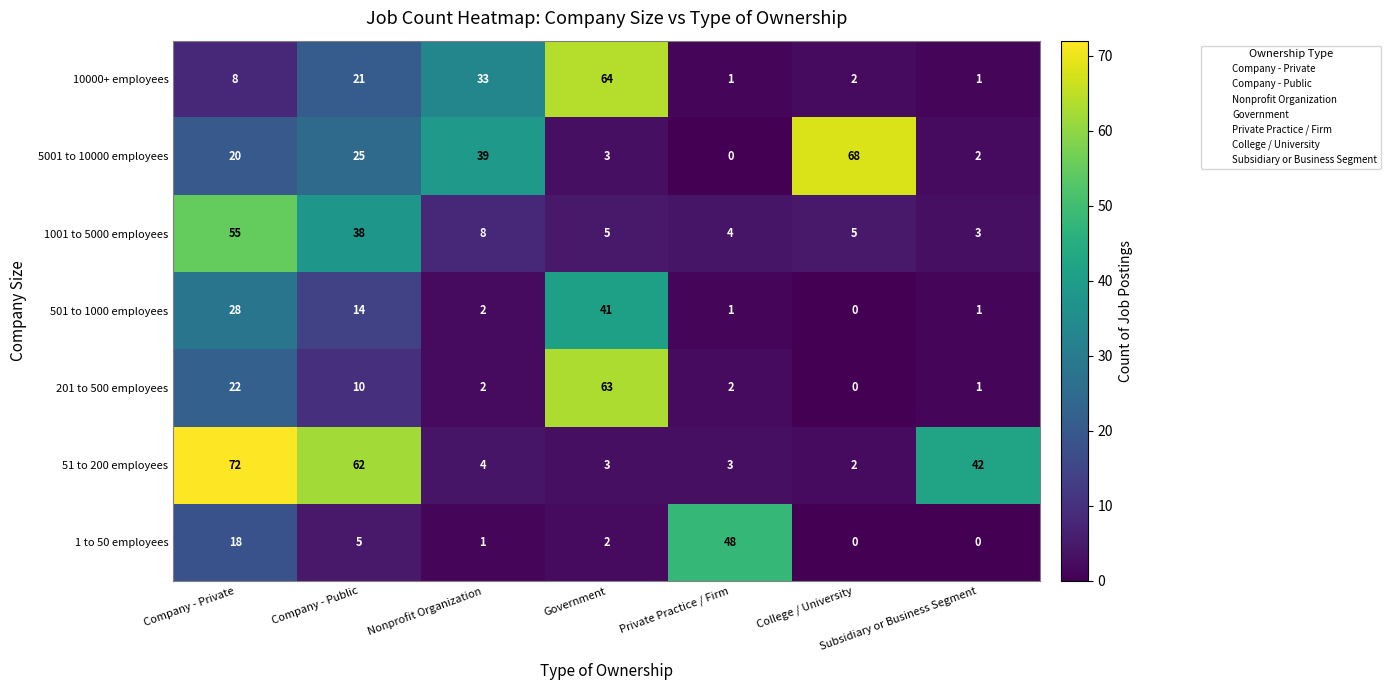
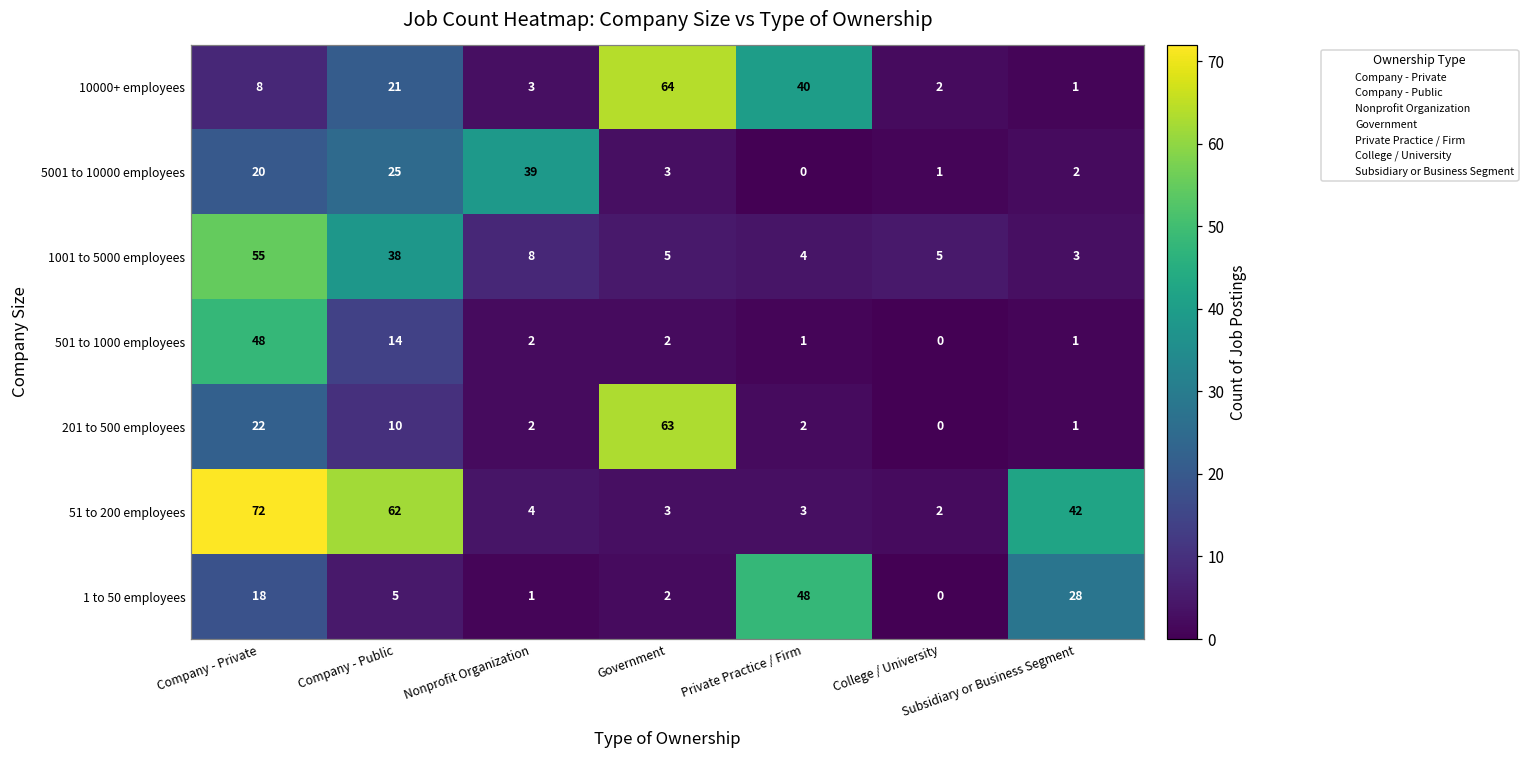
  {
    "10000+ employees": {
      "Company - Private": 8,
      "Company - Public": 21,
-     "Nonprofit Organization": 33,
+     "Nonprofit Organization": 3,
      "Government": 64,
-     "Private Practice / Firm": 1,
+     "Private Practice / Firm": 40,
      "College / University": 2,
      "Subsidiary or Business Segment": 1
    },
    "5001 to 10000 employees": {
      "Company - Private": 20,
      "Company - Public": 25,
      "Nonprofit Organization": 39,
      "Government": 3,
      "Private Practice / Firm": 0,
-     "College / University": 68,
+     "College / University": 1,
      "Subsidiary or Business Segment": 2
    },
    "1001 to 5000 employees": {
      "Company - Private": 55,
      "Company - Public": 38,
      "Nonprofit Organization": 8,
      "Government": 5,
      "Private Practice / Firm": 4,
      "College / University": 5,
      "Subsidiary or Business Segment": 3
    },
    "501 to 1000 employees": {
-     "Company - Private": 28,
+     "Company - Private": 48,
      "Company - Public": 14,
      "Nonprofit Organization": 2,
-     "Government": 41,
+     "Government": 2,
      "Private Practice / Firm": 1,
      "College / University": 0,
      "Subsidiary or Business Segment": 1
    },
    "201 to 500 employees": {
      "Company - Private": 22,
      "Company - Public": 10,
      "Nonprofit Organization": 2,
      "Government": 63,
      "Private Practice / Firm": 2,
      "College / University": 0,
      "Subsidiary or Business Segment": 1
    },
    "51 to 200 employees": {
      "Company - Private": 72,
      "Company - Public": 62,
      "Nonprofit Organization": 4,
      "Government": 3,
      "Private Practice / Firm": 3,
      "College / University": 2,
      "Subsidiary or Business Segment": 42
    },
    "1 to 50 employees": {
      "Company - Private": 18,
      "Company - Public": 5,
      "Nonprofit Organization": 1,
      "Government": 2,
      "Private Practice / Firm": 48,
      "College / University": 0,
-     "Subsidiary or Business Segment": 0
+     "Subsidiary or Business Segment": 28
    }
  }
